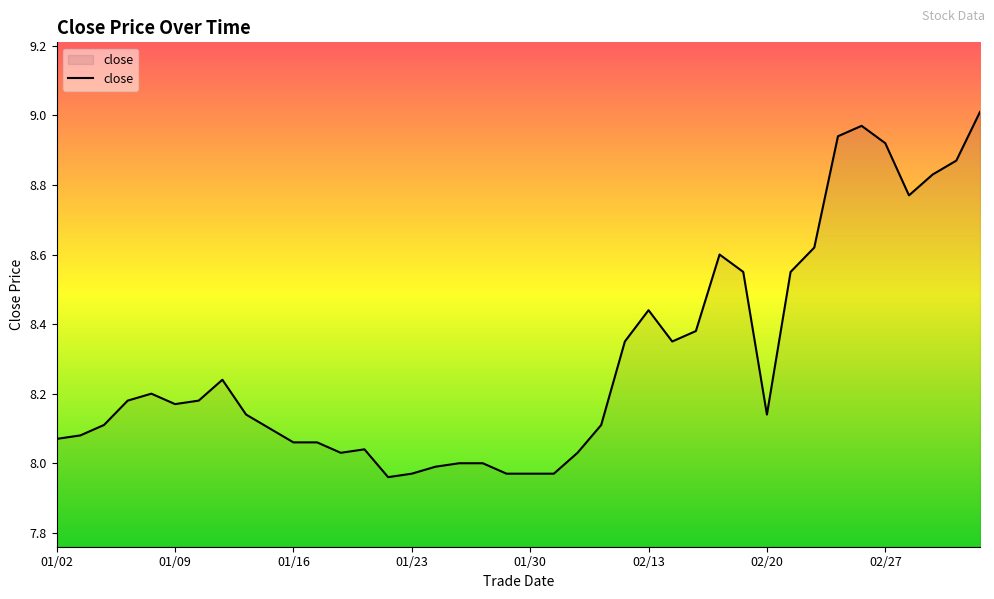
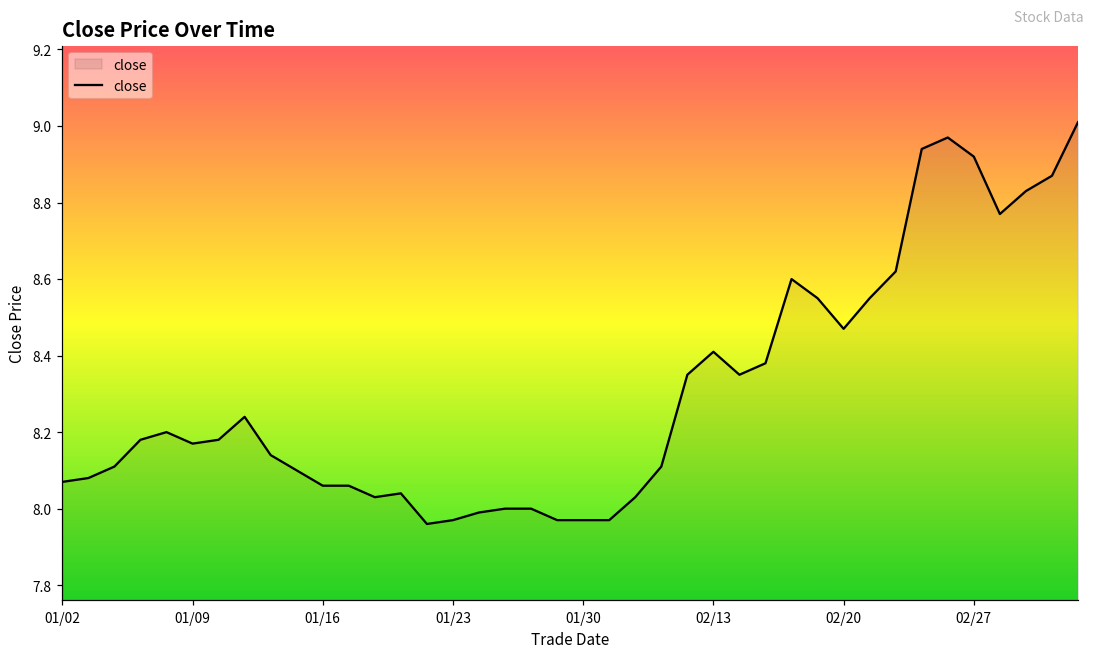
  {
    "01/02": 8.07,
    "01/09": 8.17,
    "01/16": 8.06,
    "01/23": 7.97,
    "01/30": 7.97,
-   "02/13": 8.44,
-   "02/20": 8.14,
+   "02/13": 8.41,
+   "02/20": 8.47,
    "02/27": 8.92
  }
